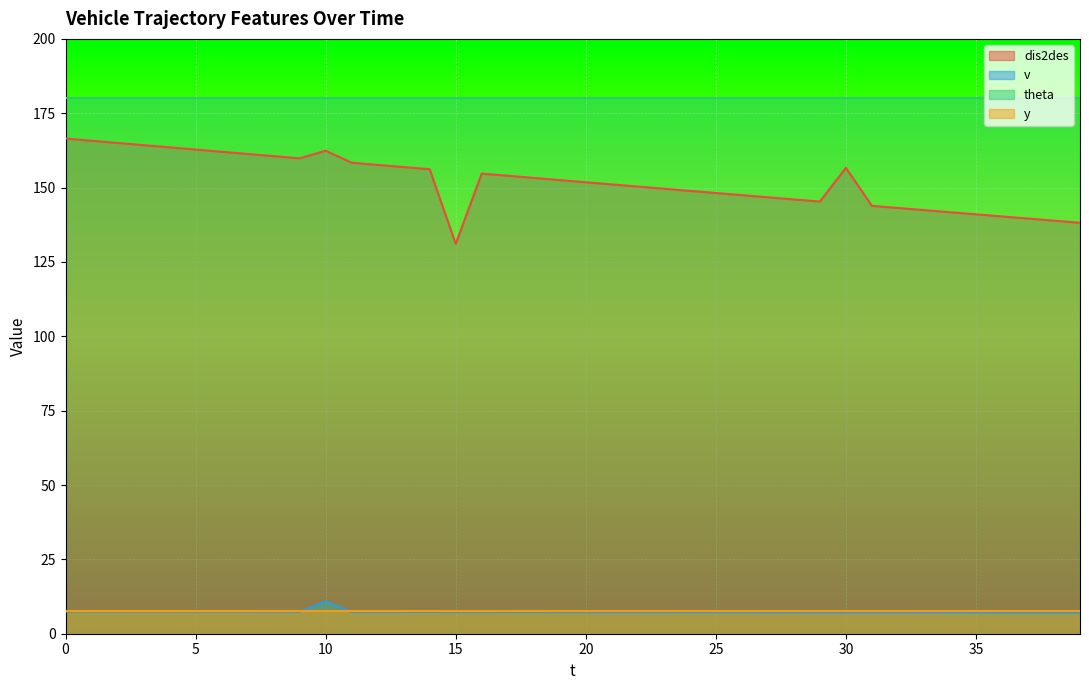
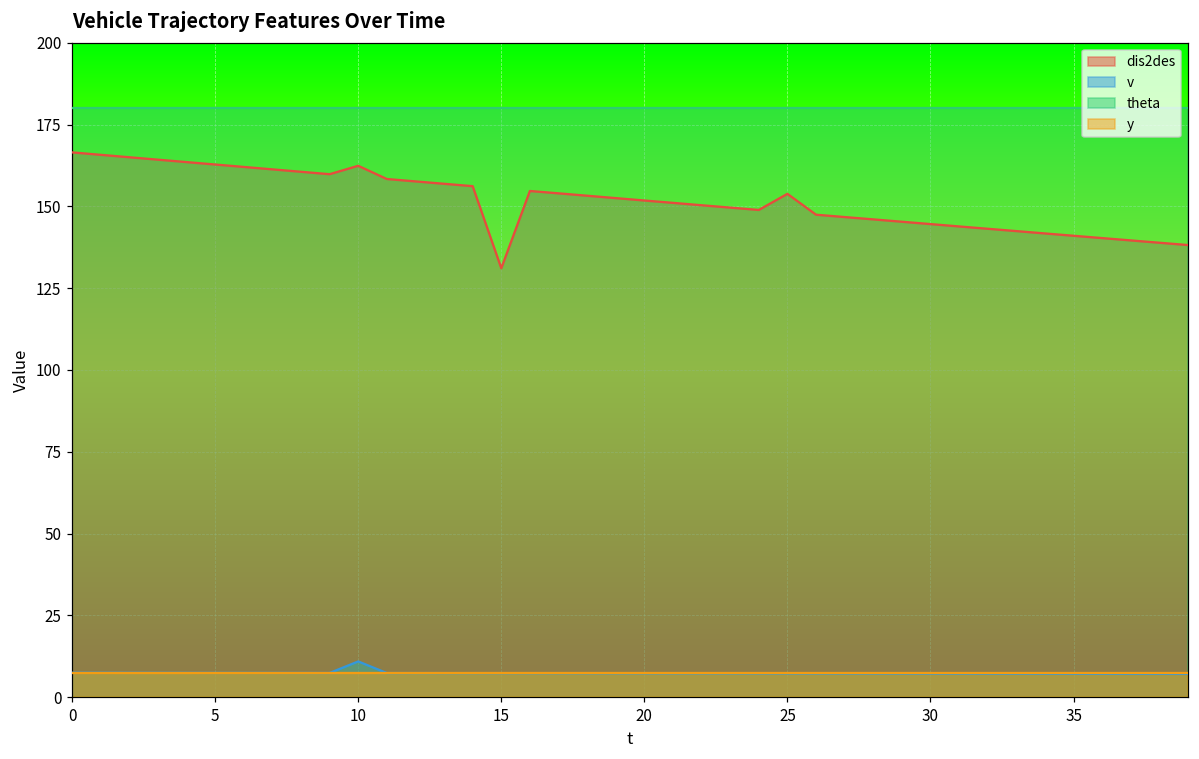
  {
    "dis2des": {
      "0": 167,
      "5": 163,
      "10": 162,
      "15": 131,
      "20": 152,
-     "25": 148,
-     "30": 157,
+     "25": 154,
+     "30": 145,
      "35": 141
    },
    "v": {
      "10": 11
    },
    "theta": {
      "0": 180,
      "5": 180,
      "10": 180,
      "15": 180,
      "20": 180,
      "25": 180,
      "30": 180,
      "35": 180
    },
    "y": {
      "10": 8
    }
  }
